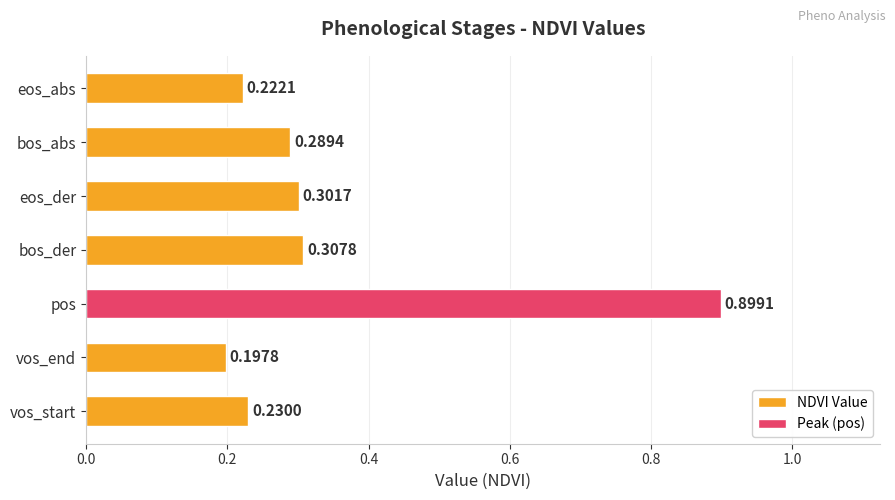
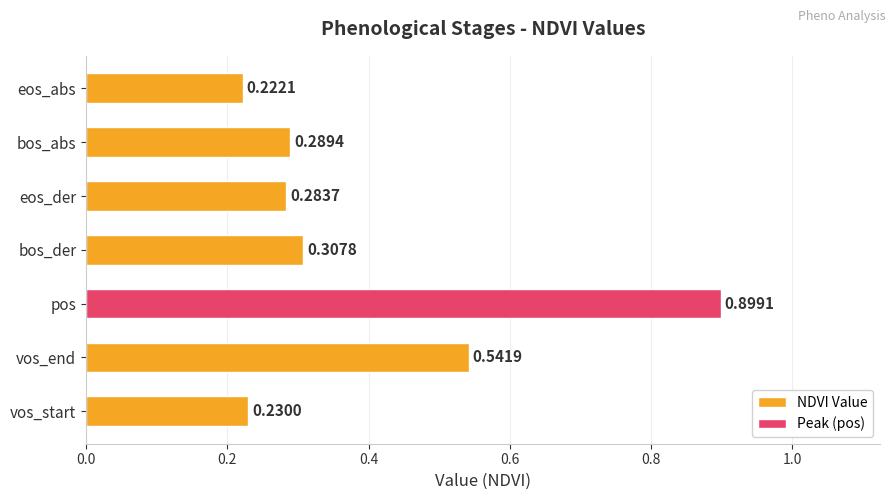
  {
    "eos_abs": 0.2221,
    "bos_abs": 0.2894,
-   "eos_der": 0.3017,
+   "eos_der": 0.2837,
    "bos_der": 0.3078,
    "pos": 0.8991,
-   "vos_end": 0.1978,
+   "vos_end": 0.5419,
    "vos_start": 0.2300
  }
